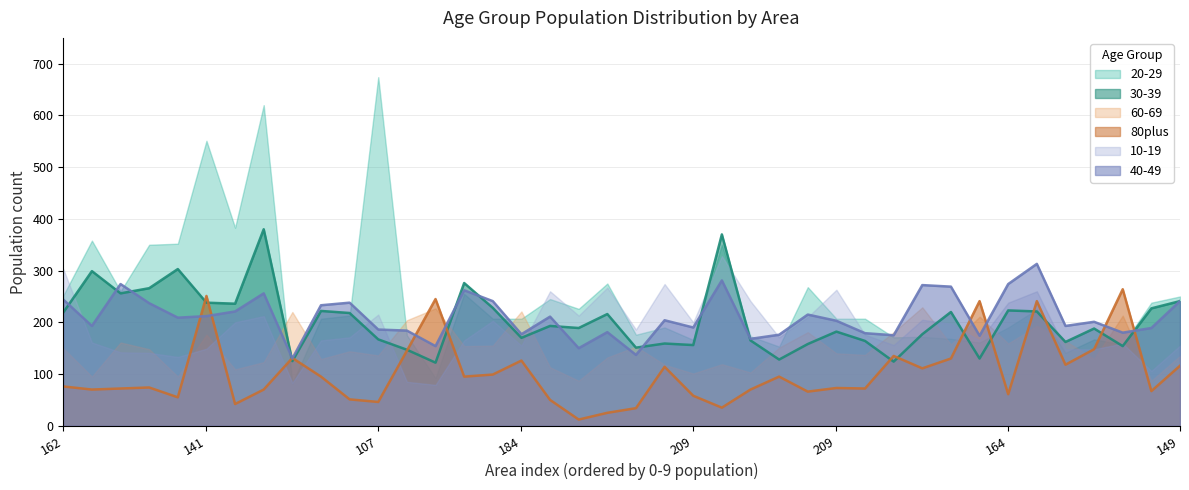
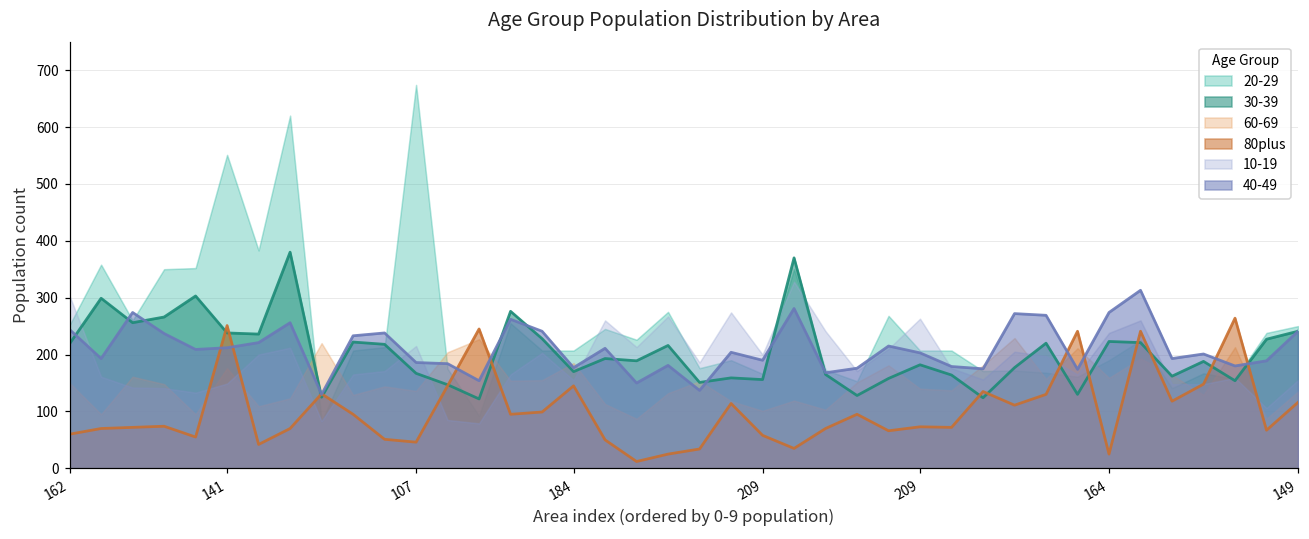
  {
    "60-69": {
      "162": 150,
      "141": 180,
      "107": 140,
-     "184": 220,
+     "184": 190,
      "164": 160,
      "149": 140
    },
    "80plus": {
-     "162": 80,
+     "162": 60,
      "141": 250,
      "107": 50,
-     "184": 130,
-     "164": 60,
+     "184": 150,
+     "164": 30,
      "149": 120
    },
    "10-19": {
      "162": 300,
      "141": 150,
      "107": 220,
      "184": 160,
      "164": 240,
      "149": 160
    },
    "40-49": {
      "162": 240,
      "141": 210,
      "107": 190,
      "184": 180,
      "164": 270
    }
  }
